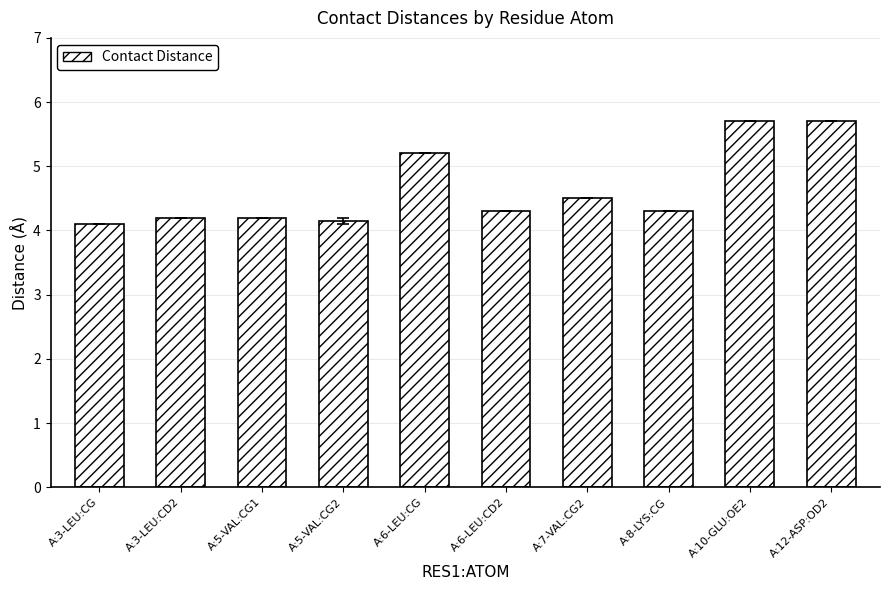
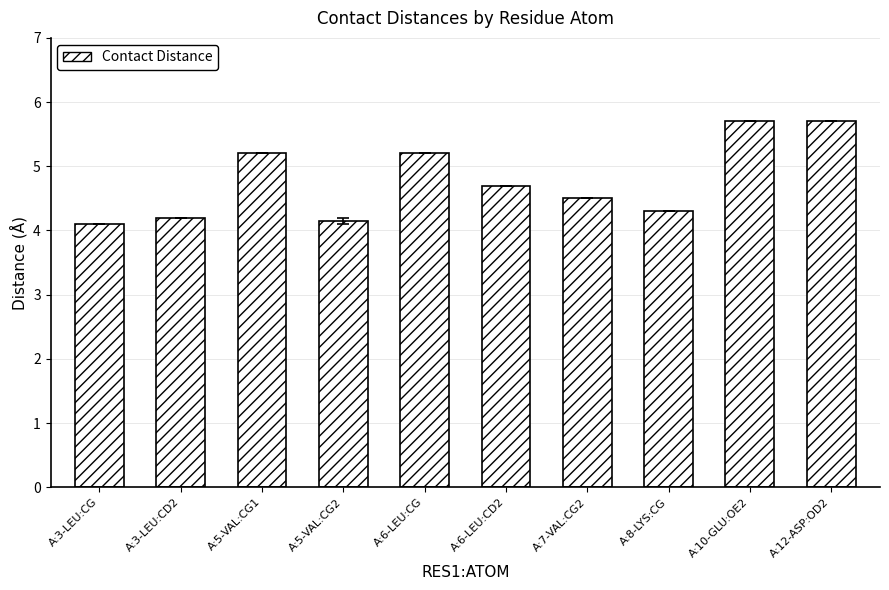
  {
    "Contact Distance": {
      "A:3-LEU:CG": 4.1,
      "A:3-LEU:CD2": 4.2,
-     "A:5-VAL:CG1": 4.2,
+     "A:5-VAL:CG1": 5.2,
      "A:5-VAL:CG2": 4.2,
      "A:6-LEU:CG": 5.2,
-     "A:6-LEU:CD2": 4.3,
+     "A:6-LEU:CD2": 4.7,
      "A:7-VAL:CG2": 4.5,
      "A:8-LYS:CG": 4.3,
      "A:10-GLU:OE2": 5.7,
      "A:12-ASP:OD2": 5.7
    }
  }
